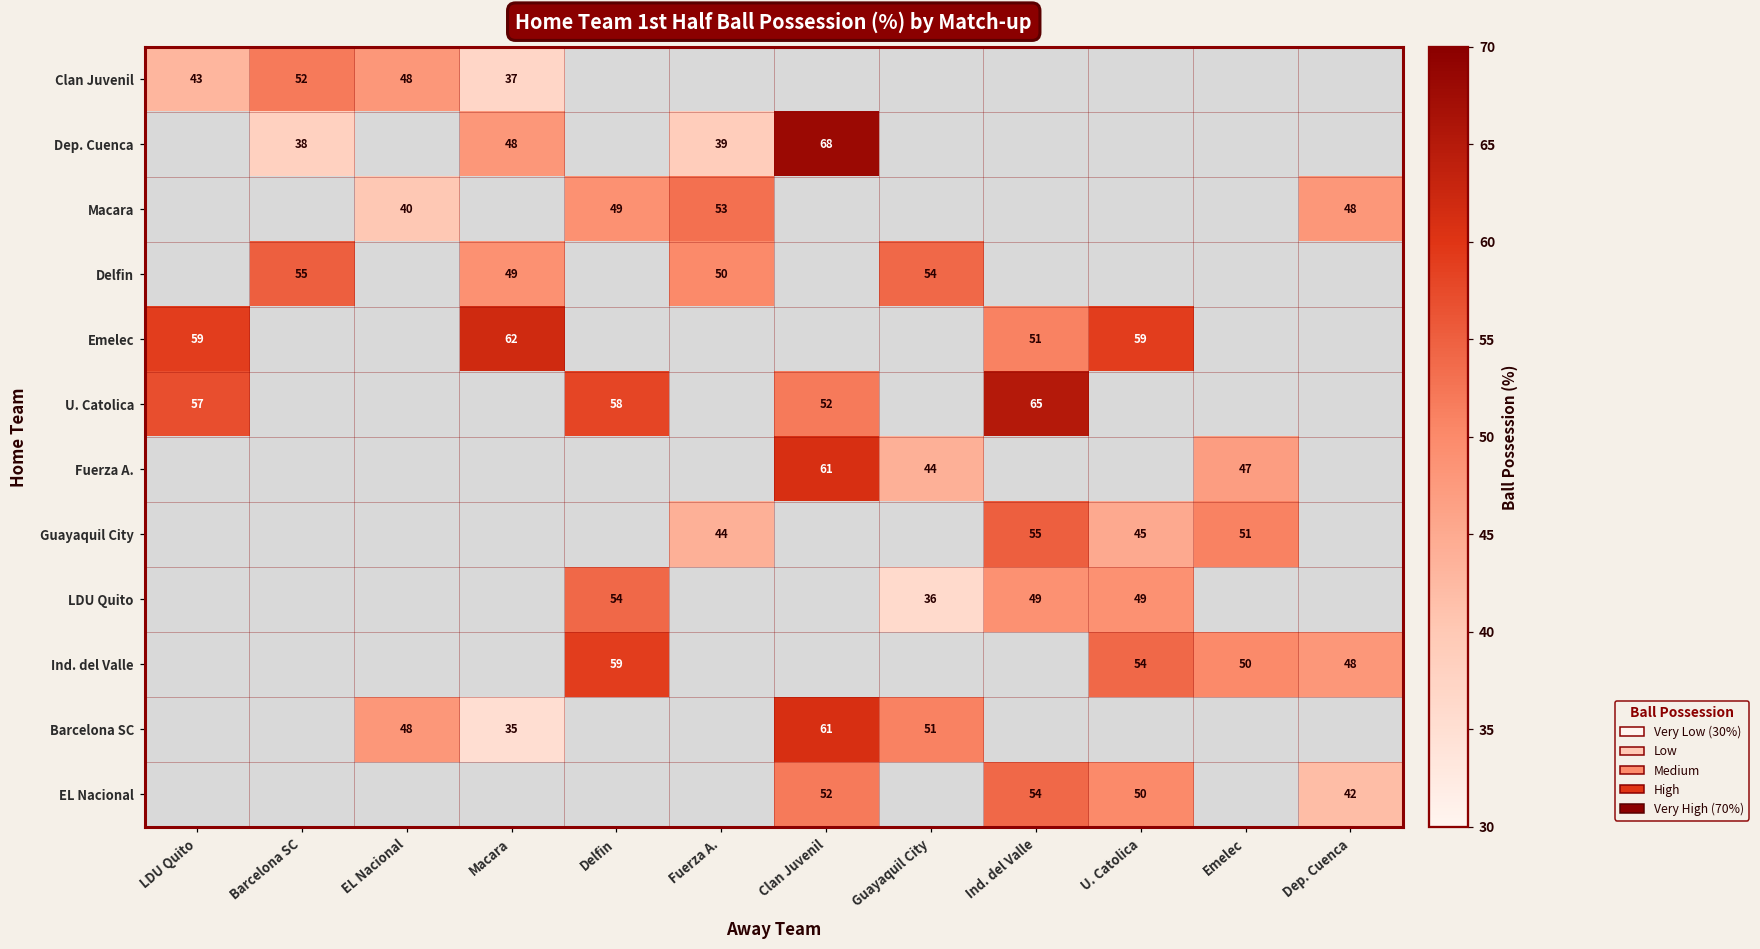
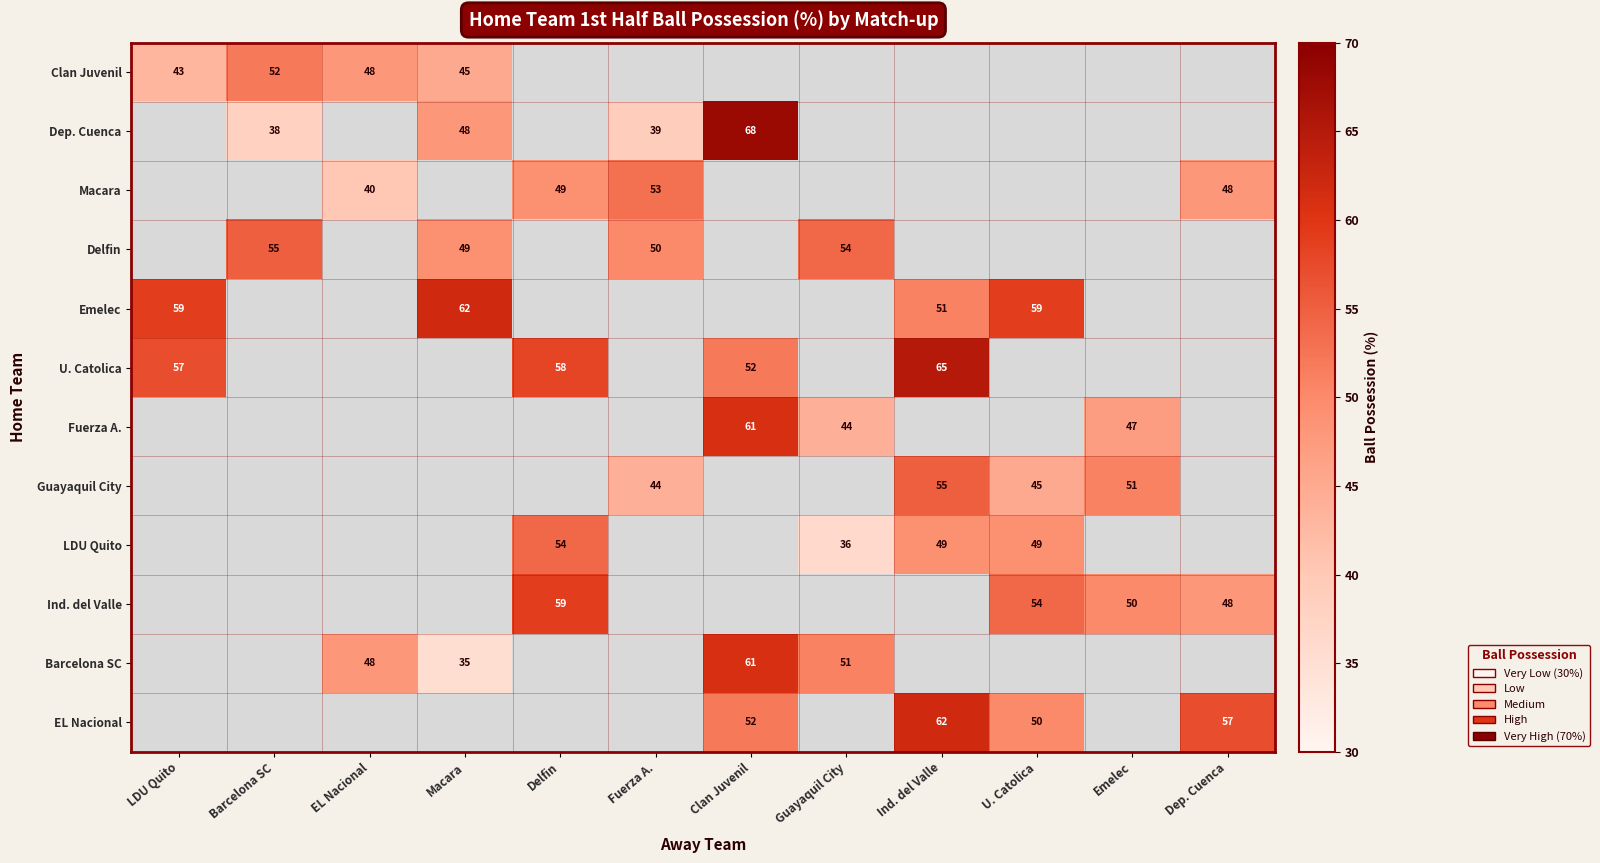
  {
    "Clan Juvenil": {
      "LDU Quito": 43,
      "Barcelona SC": 52,
      "EL Nacional": 48,
-     "Macara": 37
+     "Macara": 45
    },
    "Dep. Cuenca": {
      "Barcelona SC": 38,
      "Macara": 48,
      "Fuerza A.": 39,
      "Clan Juvenil": 68
    },
    "Macara": {
      "EL Nacional": 40,
      "Delfin": 49,
      "Fuerza A.": 53,
      "Dep. Cuenca": 48
    },
    "Delfin": {
      "Barcelona SC": 55,
      "Macara": 49,
      "Fuerza A.": 50,
      "Guayaquil City": 54
    },
    "Emelec": {
      "LDU Quito": 59,
      "Macara": 62,
      "Ind. del Valle": 51,
      "U. Catolica": 59
    },
    "U. Catolica": {
      "LDU Quito": 57,
      "Delfin": 58,
      "Clan Juvenil": 52,
      "Ind. del Valle": 65
    },
    "Fuerza A.": {
      "Clan Juvenil": 61,
      "Guayaquil City": 44,
      "Emelec": 47
    },
    "Guayaquil City": {
      "Fuerza A.": 44,
      "Ind. del Valle": 55,
      "U. Catolica": 45,
      "Emelec": 51
    },
    "LDU Quito": {
      "Delfin": 54,
      "Guayaquil City": 36,
      "Ind. del Valle": 49,
      "U. Catolica": 49
    },
    "Ind. del Valle": {
      "Delfin": 59,
      "U. Catolica": 54,
      "Emelec": 50,
      "Dep. Cuenca": 48
    },
    "Barcelona SC": {
      "EL Nacional": 48,
      "Macara": 35,
      "Clan Juvenil": 61,
      "Guayaquil City": 51
    },
    "EL Nacional": {
      "Clan Juvenil": 52,
-     "Ind. del Valle": 54,
+     "Ind. del Valle": 62,
      "U. Catolica": 50,
-     "Dep. Cuenca": 42
+     "Dep. Cuenca": 57
    }
  }
